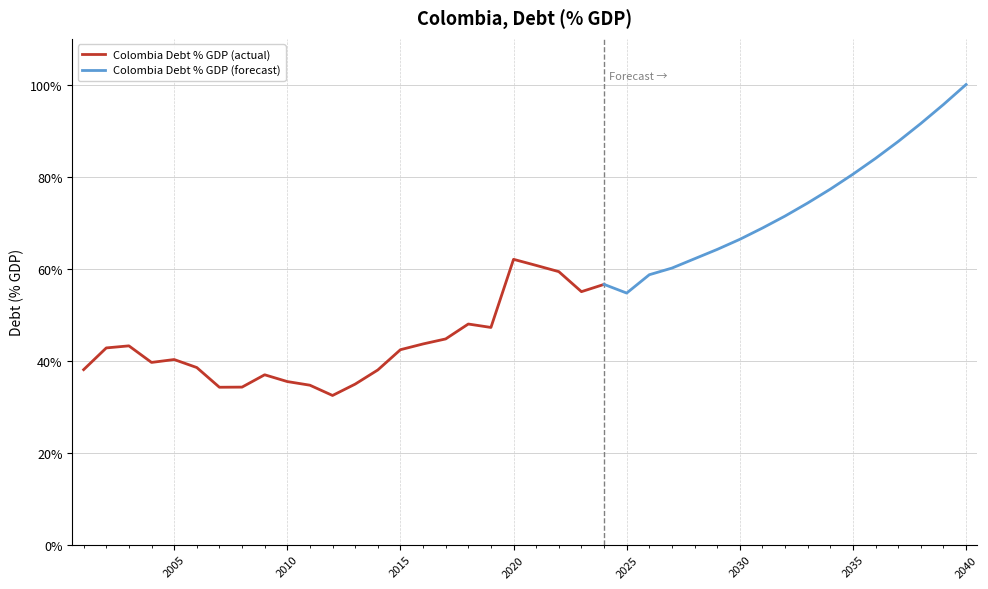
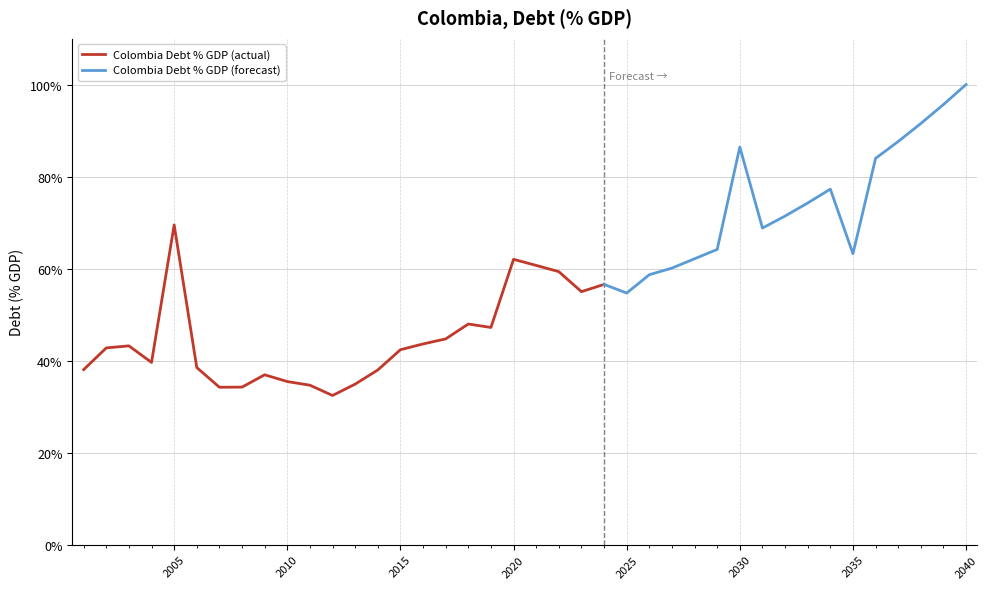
  {
    "Colombia Debt % GDP (actual)": {
-     "2005": "40%",
+     "2005": "70%",
      "2010": "35%",
      "2015": "42%",
      "2020": "62%"
    },
    "Colombia Debt % GDP (forecast)": {
      "2025": "55%",
-     "2030": "66%",
-     "2035": "81%",
+     "2030": "86%",
+     "2035": "63%",
      "2040": "100%"
    }
  }
